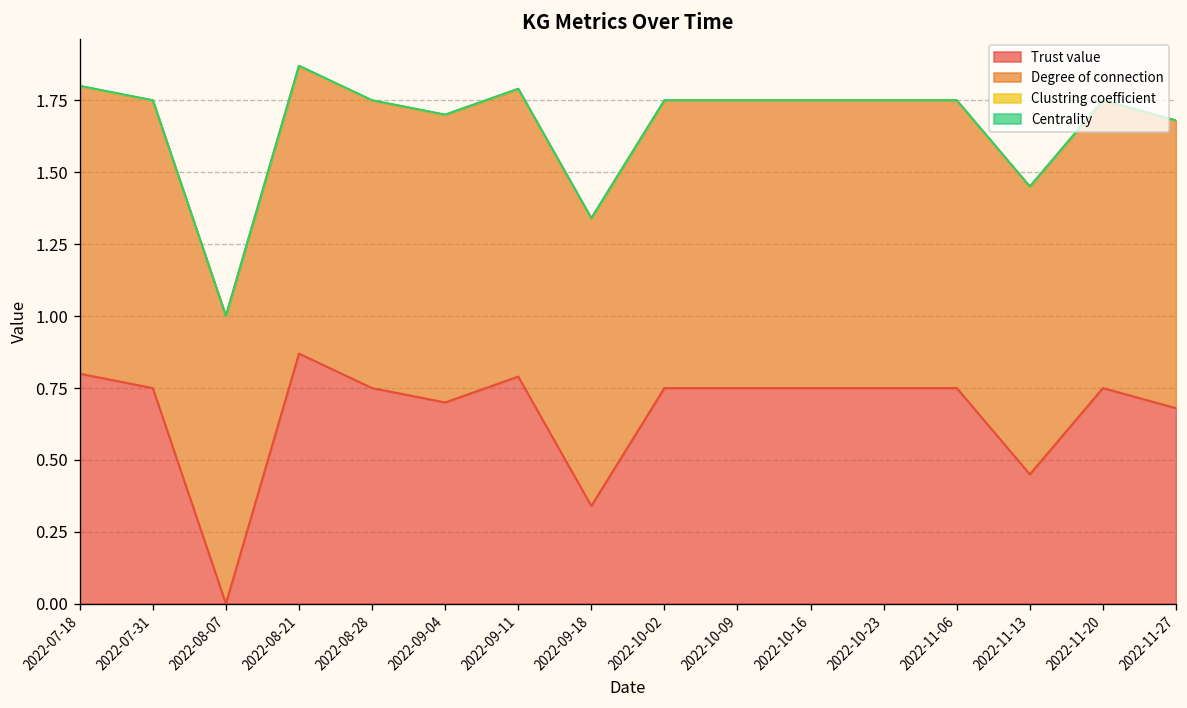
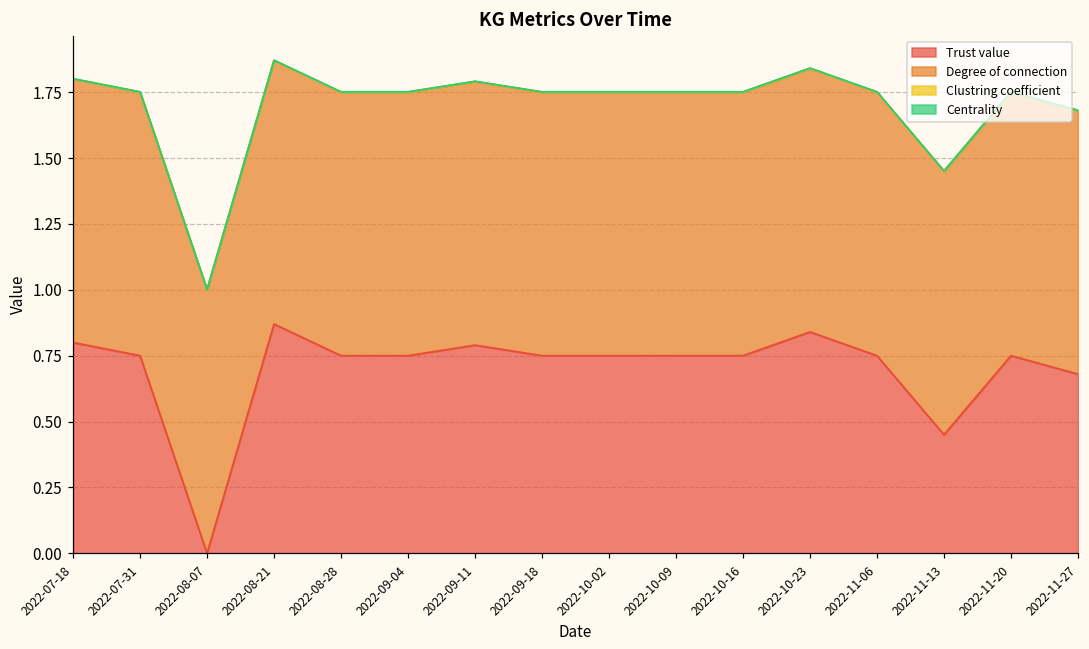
  {
    "Trust value": {
      "2022-07-18": 0.80,
      "2022-07-31": 0.75,
      "2022-08-07": 0.00,
      "2022-08-21": 0.87,
      "2022-08-28": 0.75,
-     "2022-09-04": 0.70,
+     "2022-09-04": 0.75,
      "2022-09-11": 0.79,
-     "2022-09-18": 0.34,
+     "2022-09-18": 0.75,
      "2022-10-02": 0.75,
      "2022-10-09": 0.75,
      "2022-10-16": 0.75,
-     "2022-10-23": 0.75,
+     "2022-10-23": 0.84,
      "2022-11-06": 0.75,
      "2022-11-13": 0.45,
      "2022-11-20": 0.75,
      "2022-11-27": 0.68
    }
  }
